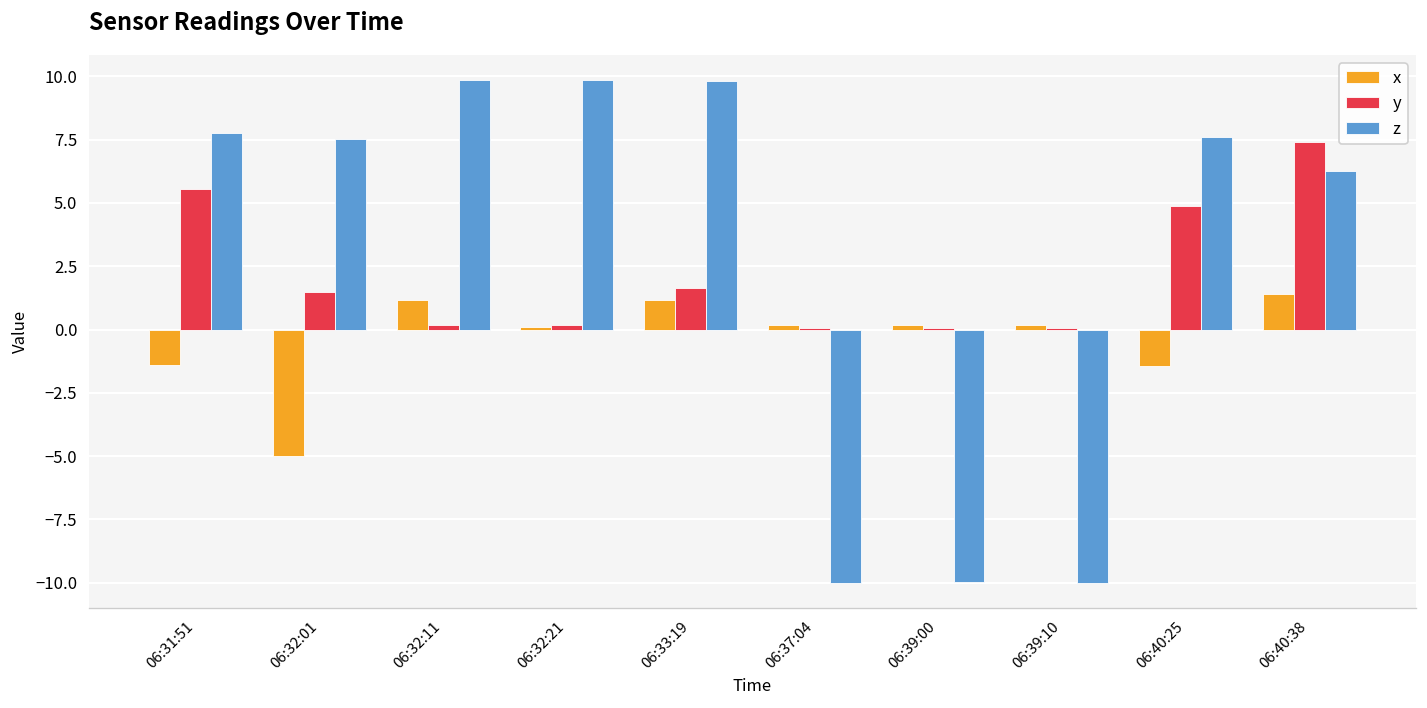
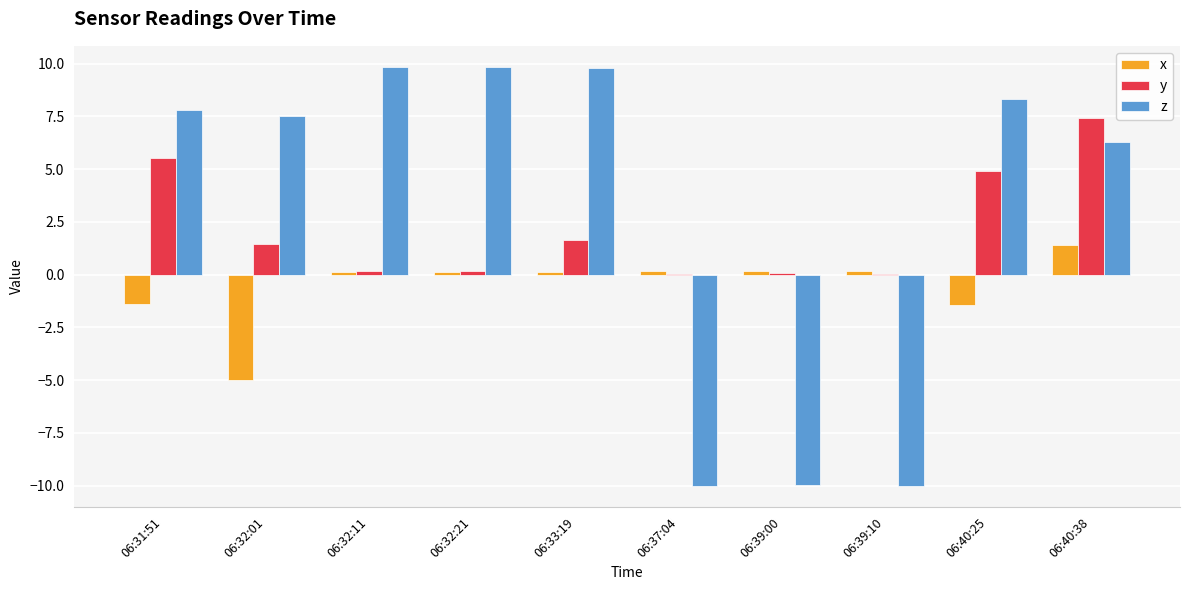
  {
    "x": {
      "06:31:51": -1.4,
      "06:32:01": -5.0,
-     "06:32:11": 1.2,
-     "06:33:19": 1.2,
+     "06:32:11": 0.1,
+     "06:33:19": 0.1,
      "06:37:04": 0.2,
      "06:39:00": 0.2,
      "06:39:10": 0.2,
      "06:40:25": -1.4,
      "06:40:38": 1.4
    },
    "y": {
      "06:31:51": 5.5,
      "06:32:01": 1.5,
      "06:32:11": 0.2,
      "06:32:21": 0.2,
      "06:33:19": 1.7,
      "06:40:25": 4.9,
      "06:40:38": 7.4
    },
    "z": {
      "06:31:51": 7.8,
      "06:32:01": 7.5,
      "06:32:11": 9.9,
      "06:32:21": 9.9,
      "06:33:19": 9.8,
      "06:37:04": -10.0,
      "06:39:00": -10.0,
      "06:39:10": -10.0,
-     "06:40:25": 7.6,
+     "06:40:25": 8.3,
      "06:40:38": 6.3
    }
  }
